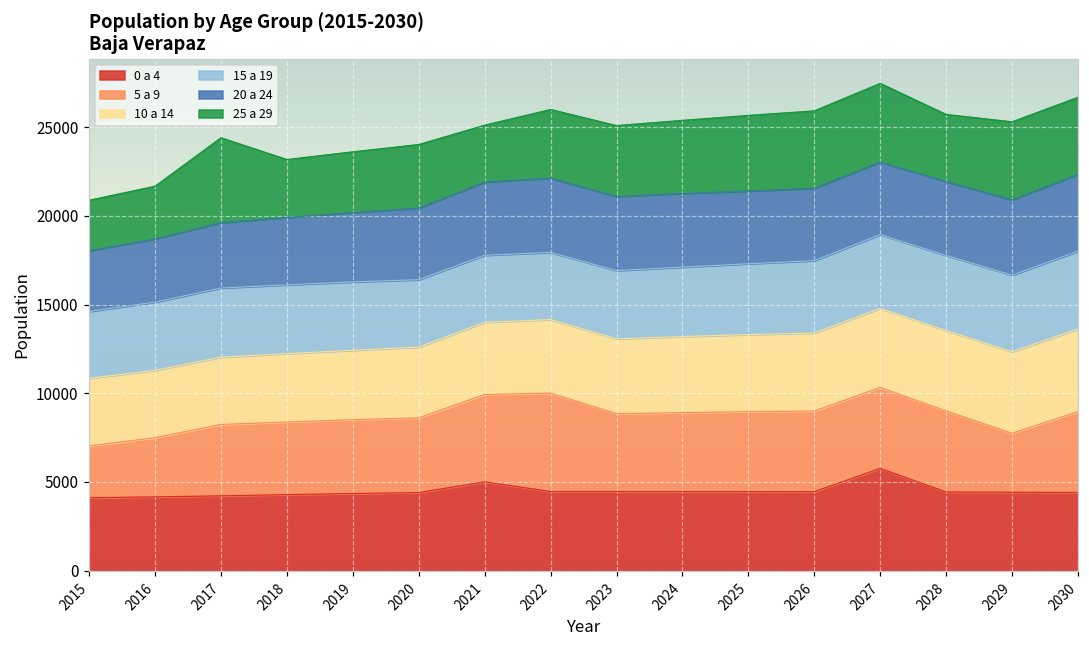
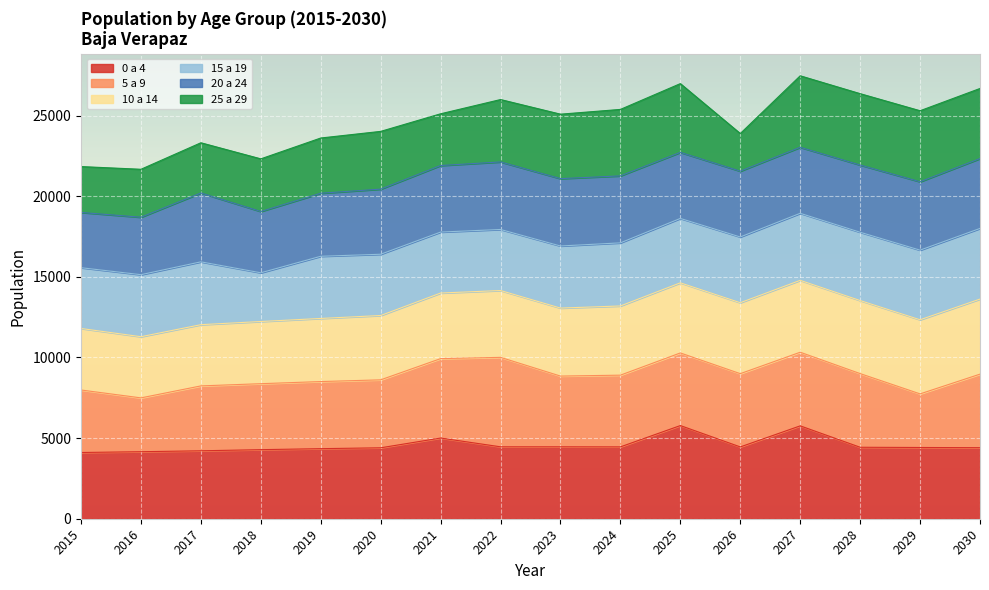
  {
    "0 a 4": {
      "2015": 4100,
      "2016": 4200,
      "2017": 4200,
      "2018": 4300,
      "2019": 4300,
      "2020": 4400,
      "2021": 5000,
      "2022": 4500,
      "2023": 4500,
      "2024": 4500,
-     "2025": 4500,
+     "2025": 5800,
      "2026": 4500,
      "2027": 5800,
      "2028": 4400,
      "2029": 4400,
      "2030": 4400
    },
    "5 a 9": {
-     "2015": 2900,
+     "2015": 3900,
      "2016": 3300,
      "2017": 4000,
      "2018": 4100,
      "2019": 4200,
      "2020": 4200,
      "2021": 4900,
      "2022": 5500,
      "2023": 4400,
      "2024": 4400,
      "2025": 4500,
      "2026": 4500,
      "2027": 4600,
      "2028": 4600,
      "2029": 3300,
      "2030": 4600
    },
    "10 a 14": {
      "2015": 3800,
      "2016": 3800,
      "2017": 3800,
      "2018": 3900,
      "2019": 3900,
      "2020": 4000,
      "2021": 4100,
      "2022": 4100,
      "2023": 4200,
      "2024": 4300,
      "2025": 4300,
      "2026": 4400,
      "2027": 4500,
      "2028": 4500,
      "2029": 4600,
      "2030": 4700
    },
    "15 a 19": {
      "2015": 3800,
      "2016": 3800,
      "2017": 3900,
-     "2018": 3900,
+     "2018": 3000,
      "2019": 3900,
      "2020": 3800,
      "2021": 3800,
      "2022": 3800,
      "2023": 3900,
      "2024": 3900,
      "2025": 4000,
      "2026": 4100,
      "2027": 4200,
      "2028": 4200,
      "2029": 4300,
      "2030": 4400
    },
    "20 a 24": {
      "2015": 3400,
      "2016": 3600,
-     "2017": 3700,
+     "2017": 4300,
      "2018": 3800,
      "2019": 3900,
      "2020": 4000,
      "2021": 4100,
      "2022": 4200,
      "2023": 4200,
      "2024": 4200,
      "2025": 4100,
      "2026": 4100,
      "2027": 4100,
      "2028": 4200,
      "2029": 4200,
      "2030": 4300
    },
    "25 a 29": {
      "2015": 2800,
      "2016": 3000,
-     "2017": 4800,
+     "2017": 3100,
      "2018": 3300,
      "2019": 3400,
      "2020": 3600,
      "2021": 3200,
      "2022": 3900,
      "2023": 4000,
      "2024": 4100,
      "2025": 4300,
-     "2026": 4400,
+     "2026": 2300,
      "2027": 4400,
-     "2028": 3800,
+     "2028": 4400,
      "2029": 4400,
      "2030": 4300
    }
  }
